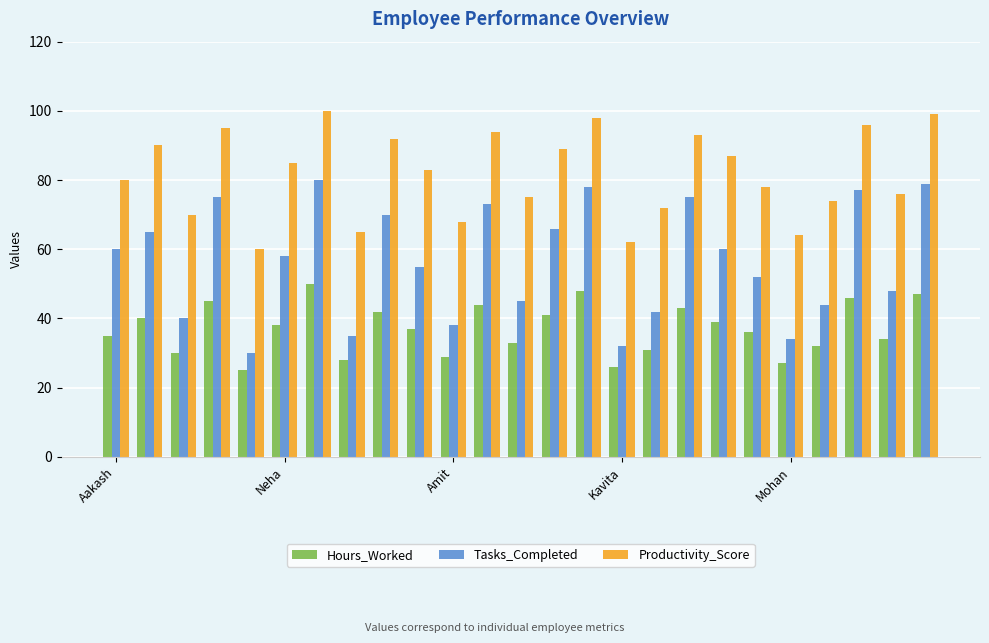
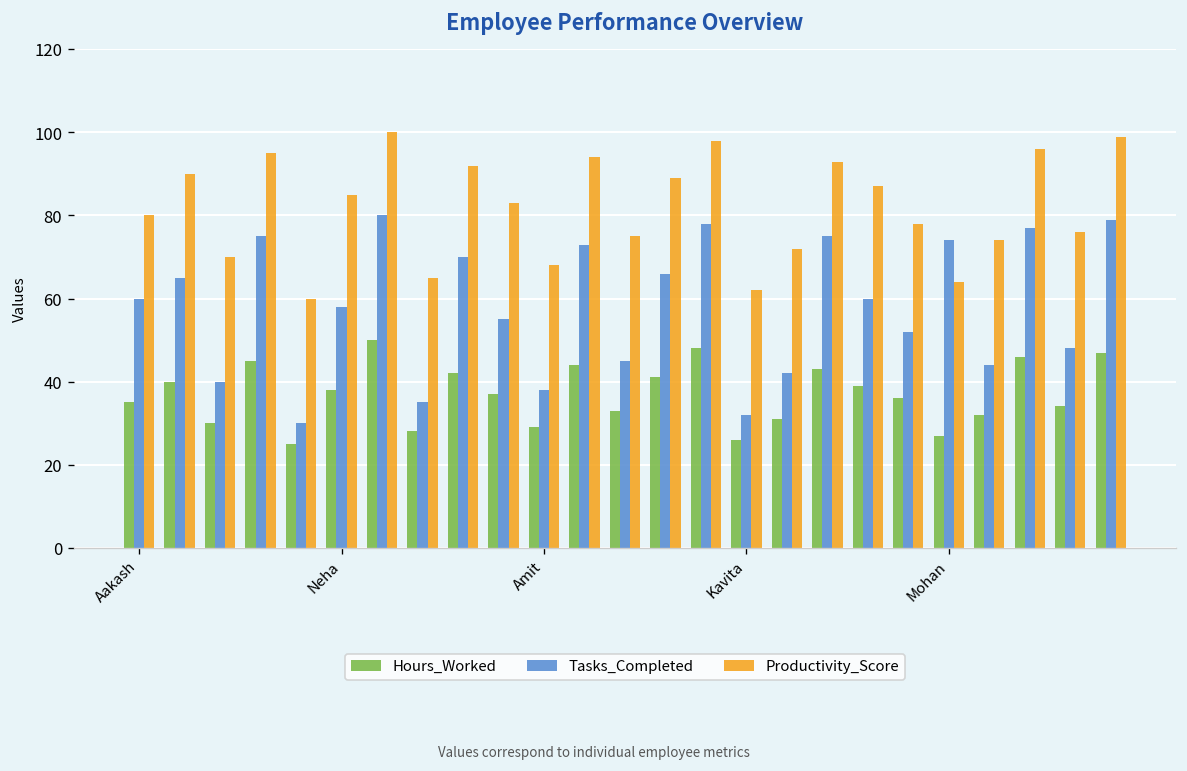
  {
    "Tasks_Completed": {
      "Aakash": 60,
      "Neha": 58,
      "Amit": 38,
      "Kavita": 32,
-     "Mohan": 34
+     "Mohan": 74
    }
  }
